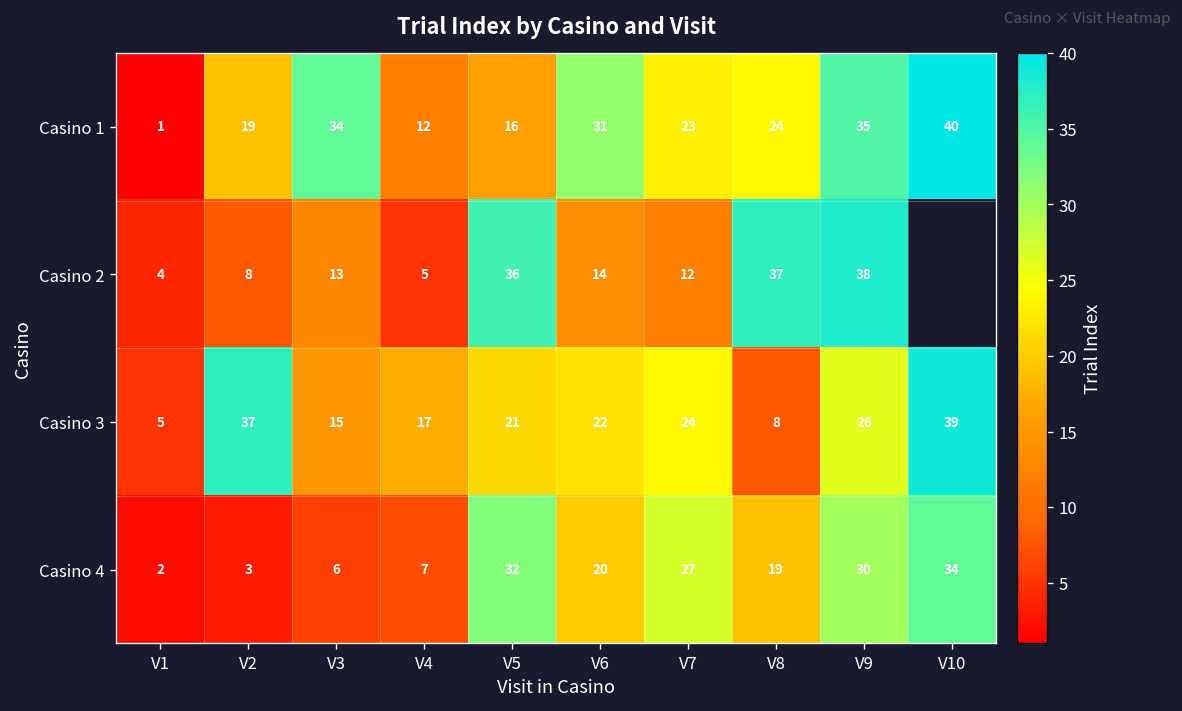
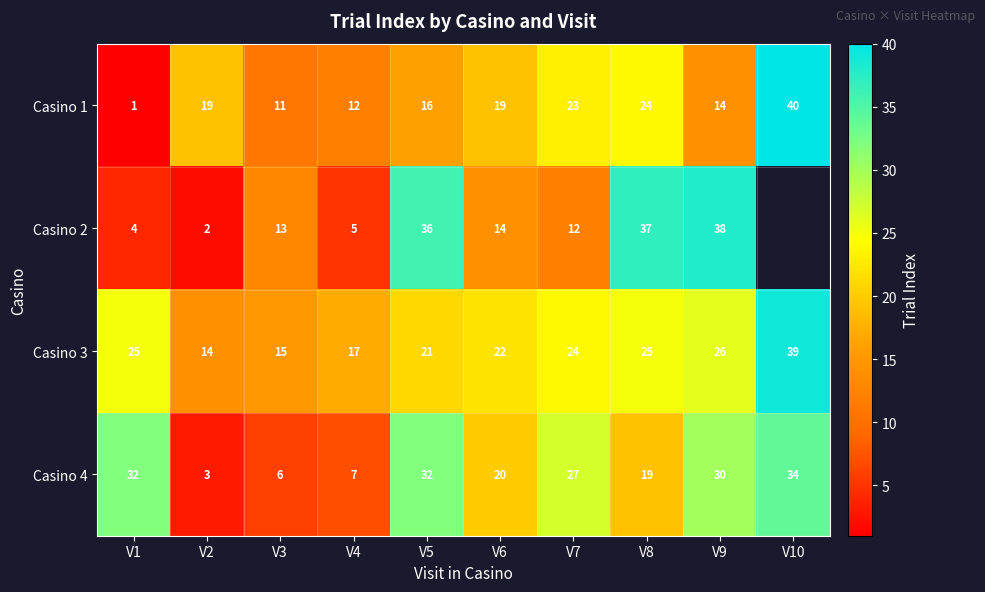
  {
    "Casino 1": {
      "V1": 1,
      "V2": 19,
-     "V3": 34,
+     "V3": 11,
      "V4": 12,
      "V5": 16,
-     "V6": 31,
+     "V6": 19,
      "V7": 23,
      "V8": 24,
-     "V9": 35,
+     "V9": 14,
      "V10": 40
    },
    "Casino 2": {
      "V1": 4,
-     "V2": 8,
+     "V2": 2,
      "V3": 13,
      "V4": 5,
      "V5": 36,
      "V6": 14,
      "V7": 12,
      "V8": 37,
      "V9": 38
    },
    "Casino 3": {
-     "V1": 5,
-     "V2": 37,
+     "V1": 25,
+     "V2": 14,
      "V3": 15,
      "V4": 17,
      "V5": 21,
      "V6": 22,
      "V7": 24,
-     "V8": 8,
+     "V8": 25,
      "V9": 26,
      "V10": 39
    },
    "Casino 4": {
-     "V1": 2,
+     "V1": 32,
      "V2": 3,
      "V3": 6,
      "V4": 7,
      "V5": 32,
      "V6": 20,
      "V7": 27,
      "V8": 19,
      "V9": 30,
      "V10": 34
    }
  }
